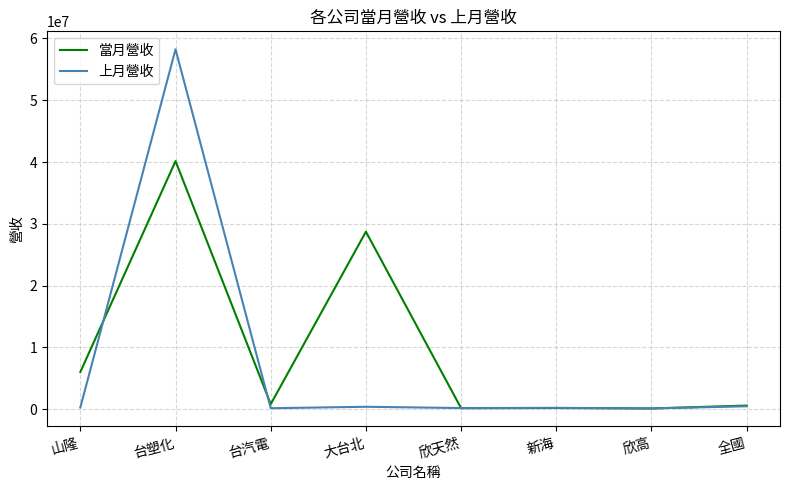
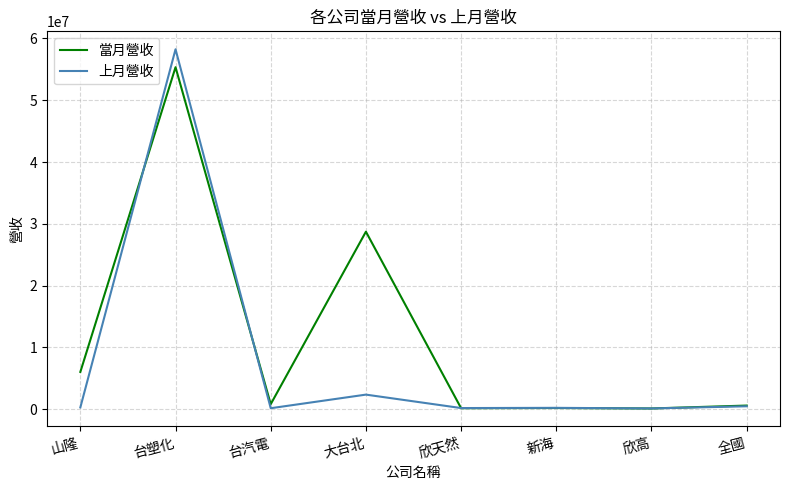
  {
    "當月營收": {
      "山隆": 6000000,
-     "台塑化": 40000000,
+     "台塑化": 55000000,
      "台汽電": 1000000,
      "大台北": 29000000
    },
    "上月營收": {
      "山隆": 0,
      "台塑化": 58000000,
      "台汽電": 0,
-     "大台北": 0
+     "大台北": 2000000
    }
  }
